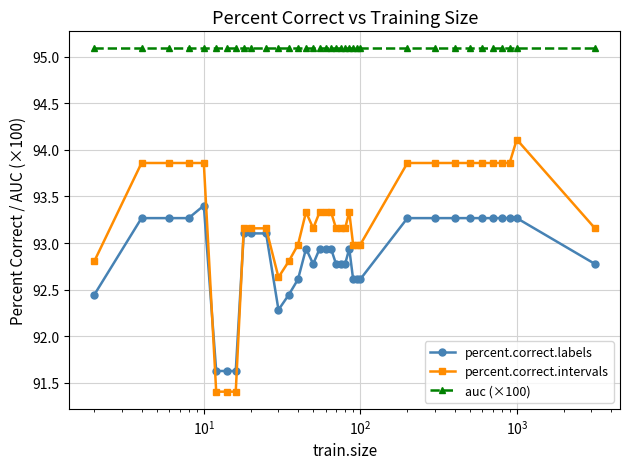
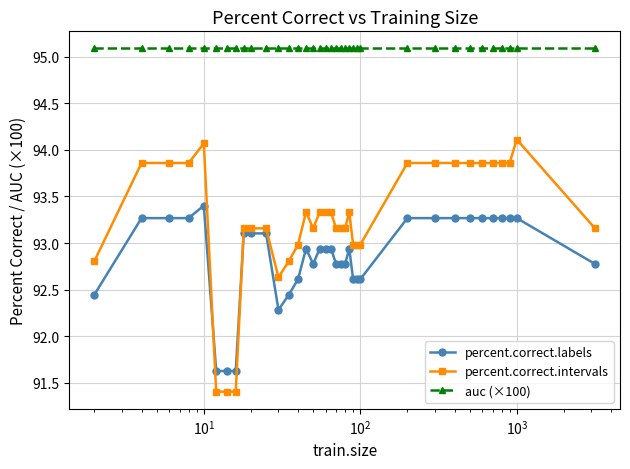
  {
    "percent.correct.labels": {
      "10^1": 93.4,
      "10^2": 92.6,
      "10^3": 93.3
    },
    "percent.correct.intervals": {
-     "10^1": 93.9,
+     "10^1": 94.1,
      "10^2": 93.0,
      "10^3": 94.1
    },
    "auc (×100)": {
      "10^1": 95.1,
      "10^2": 95.1,
      "10^3": 95.1
    }
  }
